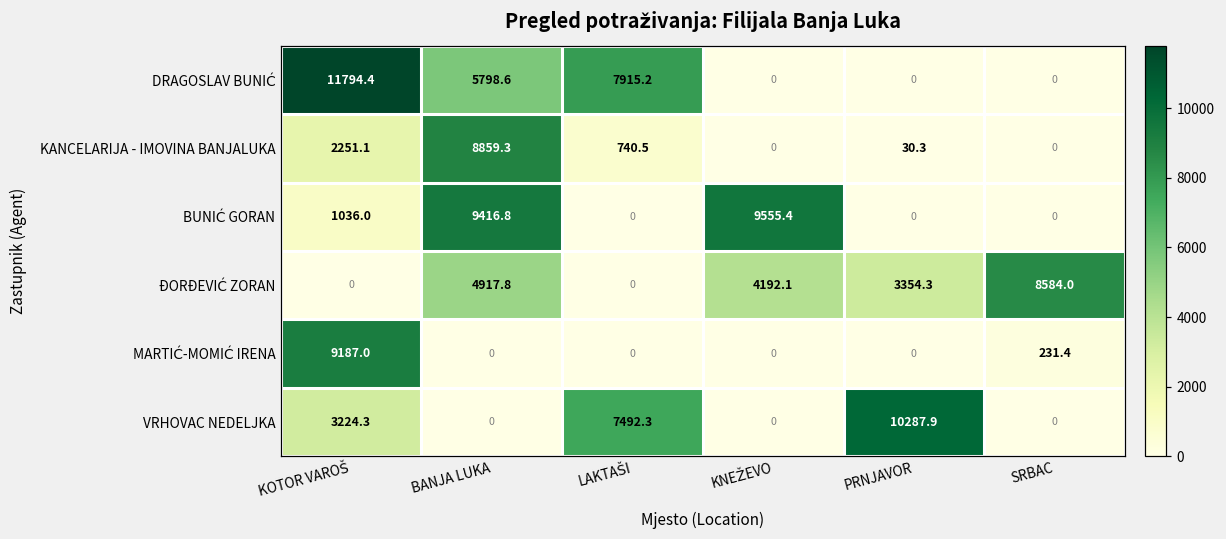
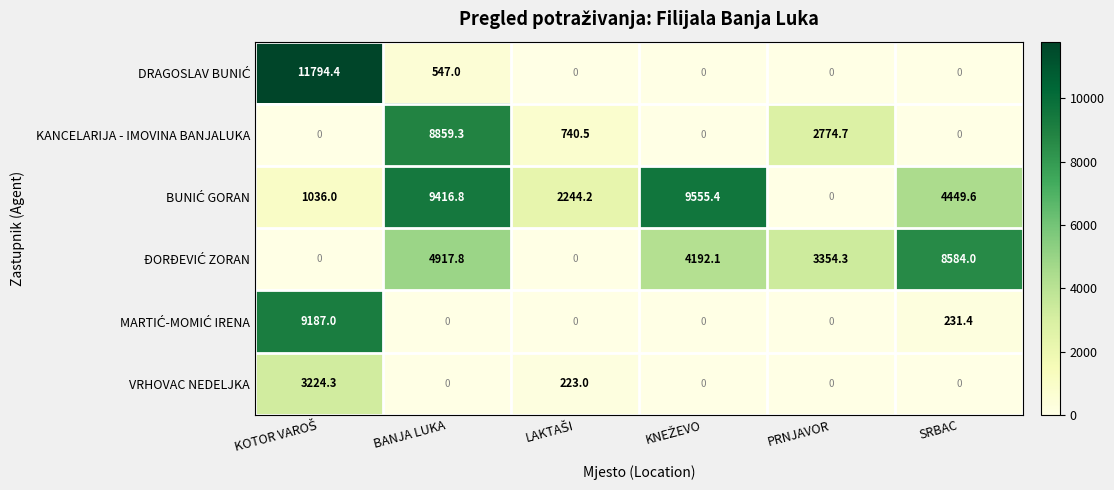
  {
    "DRAGOSLAV BUNIĆ": {
      "KOTOR VAROŠ": 11794.4,
-     "BANJA LUKA": 5798.6,
-     "LAKTAŠI": 7915.2,
+     "BANJA LUKA": 547.0,
+     "LAKTAŠI": 0,
      "KNEŽEVO": 0,
      "PRNJAVOR": 0,
      "SRBAC": 0
    },
    "KANCELARIJA - IMOVINA BANJALUKA": {
-     "KOTOR VAROŠ": 2251.1,
+     "KOTOR VAROŠ": 0,
      "BANJA LUKA": 8859.3,
      "LAKTAŠI": 740.5,
      "KNEŽEVO": 0,
-     "PRNJAVOR": 30.3,
+     "PRNJAVOR": 2774.7,
      "SRBAC": 0
    },
    "BUNIĆ GORAN": {
      "KOTOR VAROŠ": 1036.0,
      "BANJA LUKA": 9416.8,
-     "LAKTAŠI": 0,
+     "LAKTAŠI": 2244.2,
      "KNEŽEVO": 9555.4,
      "PRNJAVOR": 0,
-     "SRBAC": 0
+     "SRBAC": 4449.6
    },
    "ĐORĐEVIĆ ZORAN": {
      "KOTOR VAROŠ": 0,
      "BANJA LUKA": 4917.8,
      "LAKTAŠI": 0,
      "KNEŽEVO": 4192.1,
      "PRNJAVOR": 3354.3,
      "SRBAC": 8584.0
    },
    "MARTIĆ-MOMIĆ IRENA": {
      "KOTOR VAROŠ": 9187.0,
      "BANJA LUKA": 0,
      "LAKTAŠI": 0,
      "KNEŽEVO": 0,
      "PRNJAVOR": 0,
      "SRBAC": 231.4
    },
    "VRHOVAC NEDELJKA": {
      "KOTOR VAROŠ": 3224.3,
      "BANJA LUKA": 0,
-     "LAKTAŠI": 7492.3,
+     "LAKTAŠI": 223.0,
      "KNEŽEVO": 0,
-     "PRNJAVOR": 10287.9,
+     "PRNJAVOR": 0,
      "SRBAC": 0
    }
  }
